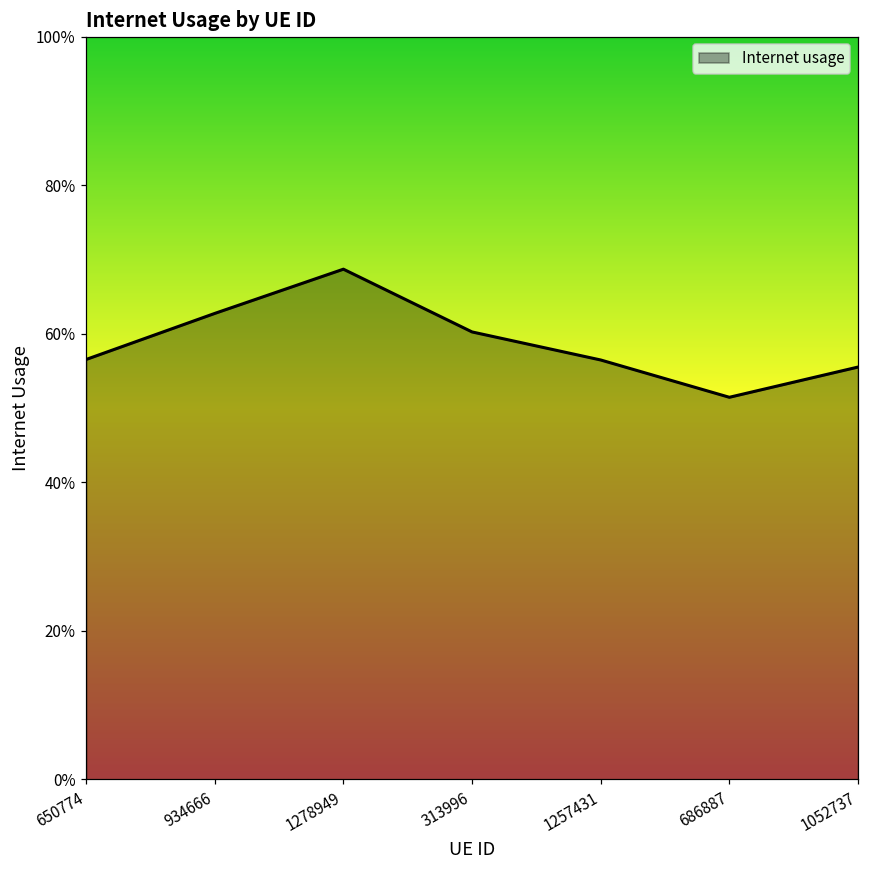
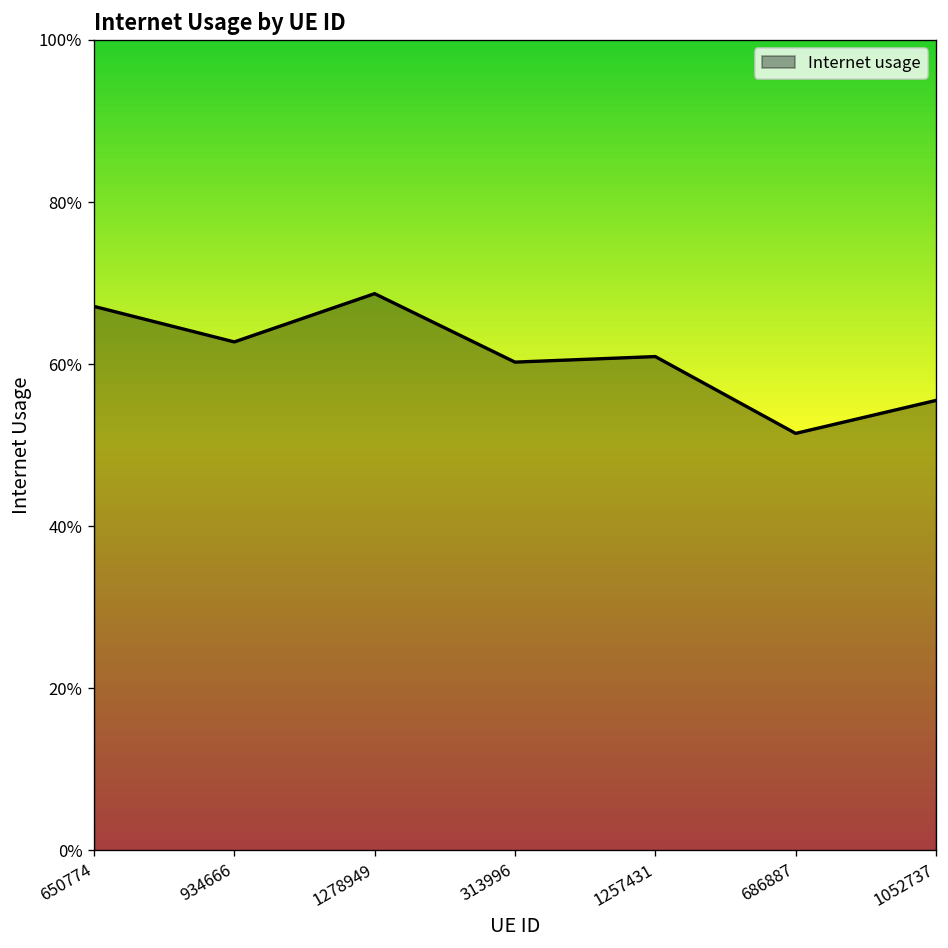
  {
-   "650774": "57%",
+   "650774": "67%",
    "934666": "63%",
    "1278949": "69%",
    "313996": "60%",
-   "1257431": "56%",
+   "1257431": "61%",
    "686887": "51%",
    "1052737": "56%"
  }
